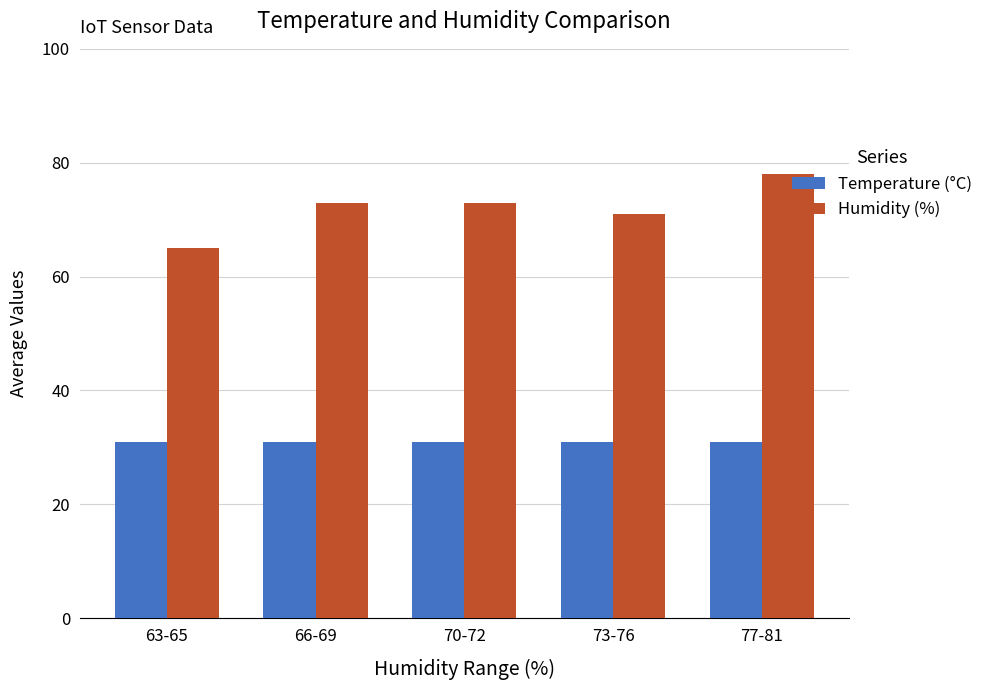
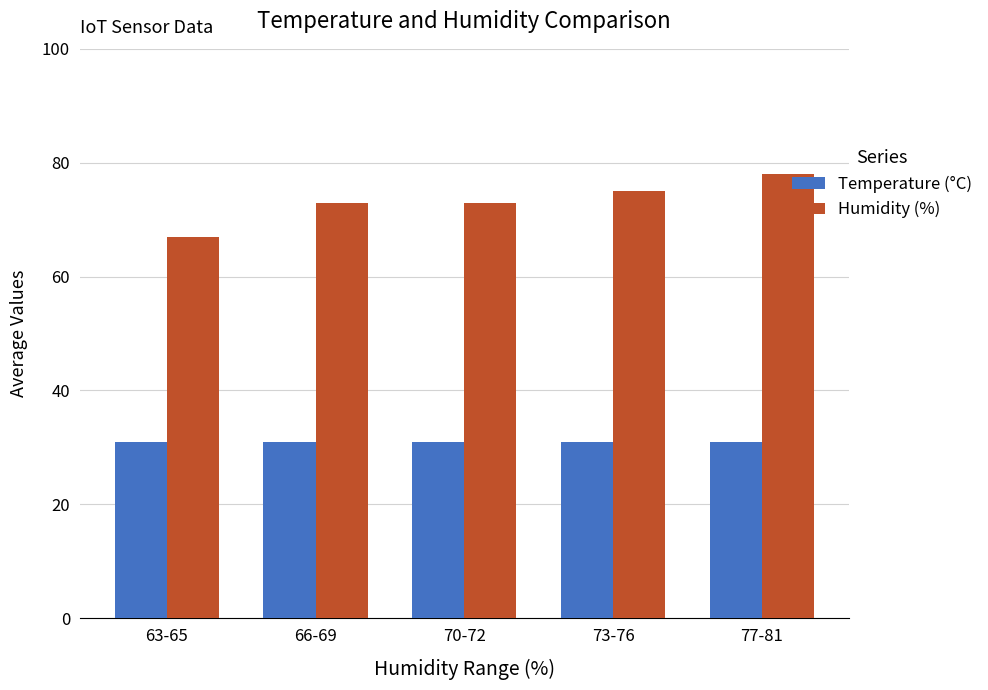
  {
    "Temperature (°C)": {
      "63-65": 31,
      "66-69": 31,
      "70-72": 31,
      "73-76": 31,
      "77-81": 31
    },
    "Humidity (%)": {
-     "63-65": 65,
+     "63-65": 67,
      "66-69": 73,
      "70-72": 73,
-     "73-76": 71,
+     "73-76": 75,
      "77-81": 78
    }
  }
